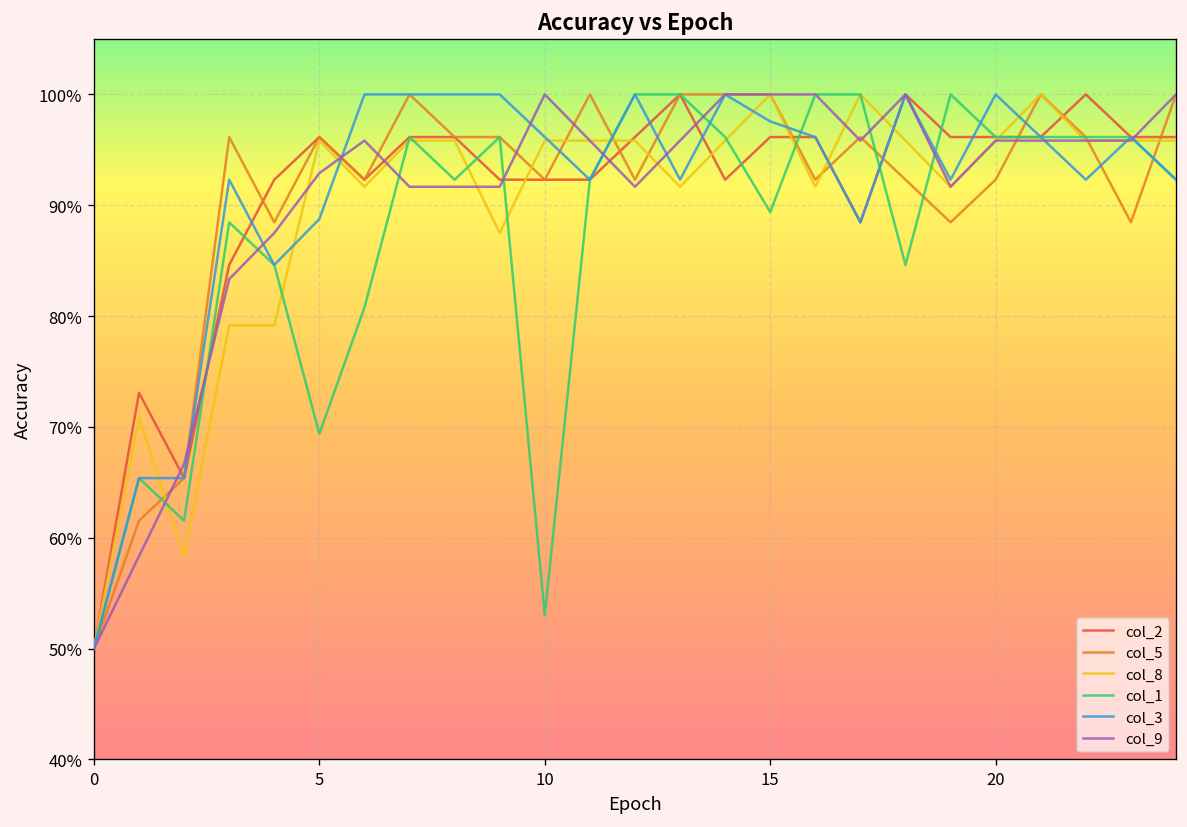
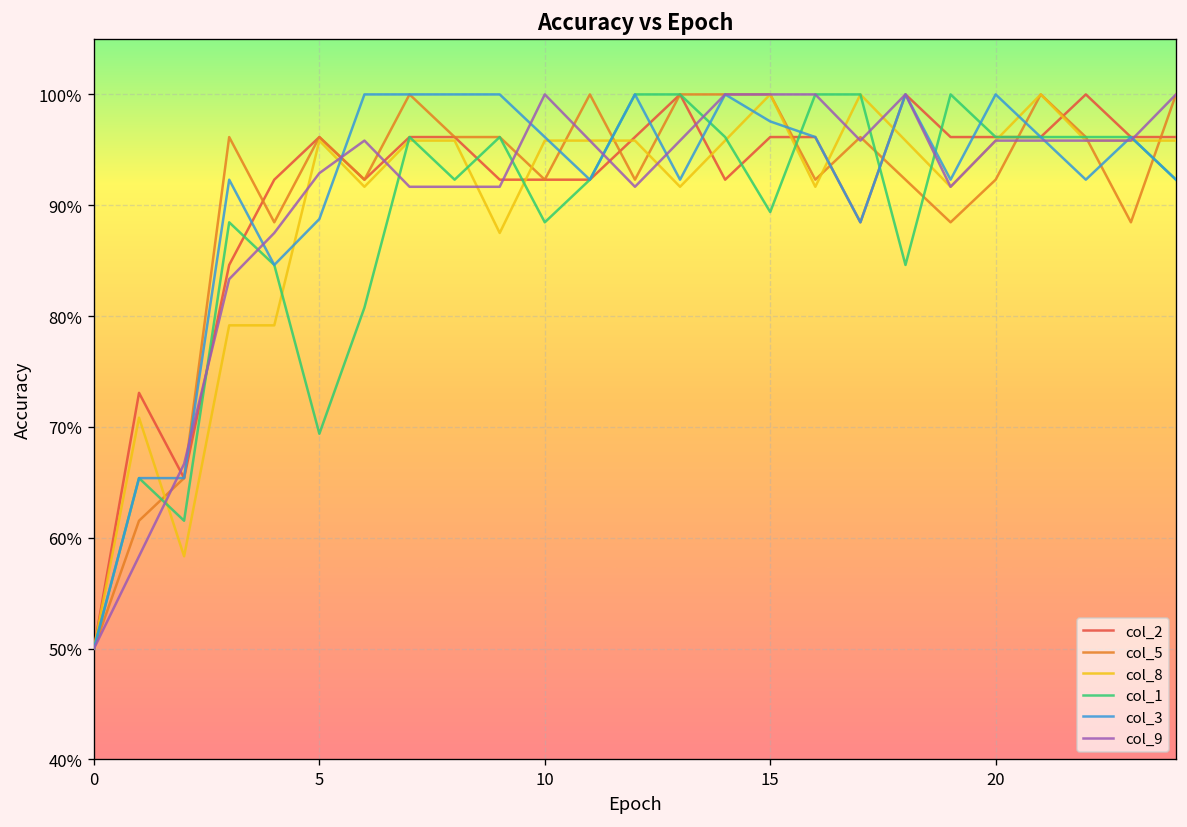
  {
    "col_8": {
      "5": "96%",
      "10": "96%"
    },
    "col_1": {
      "5": "69%",
-     "10": "53%",
+     "10": "88%",
      "15": "89%"
    },
    "col_3": {
      "5": "89%",
      "10": "96%",
      "15": "98%",
      "20": "100%"
    },
    "col_9": {
      "5": "93%",
      "10": "100%"
    }
  }
